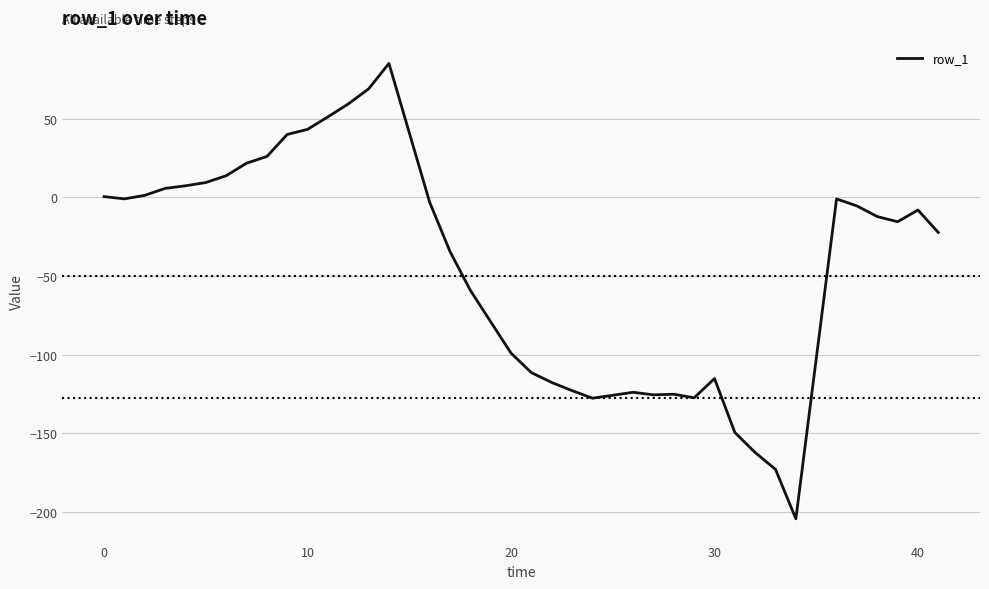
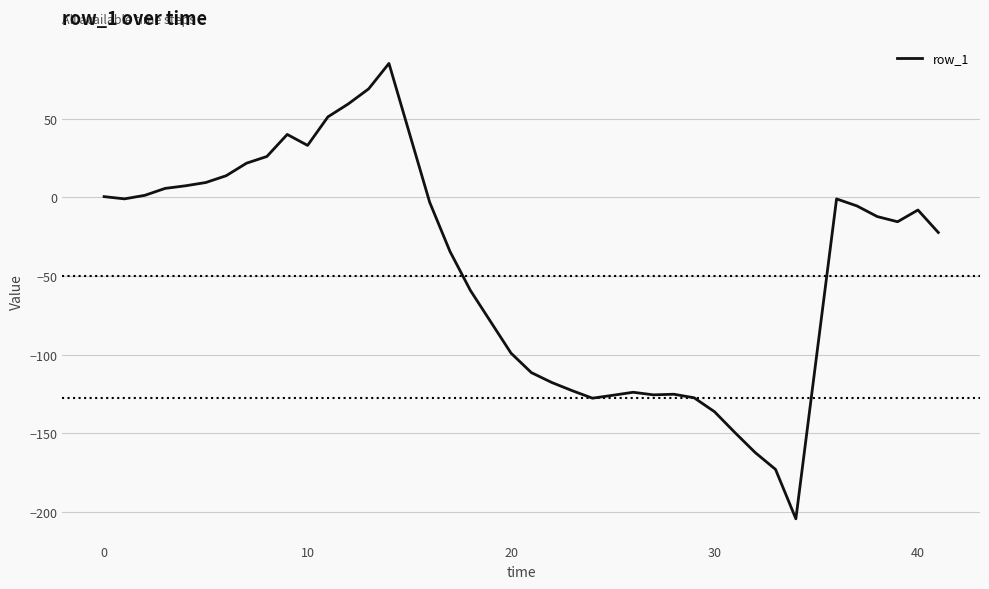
  {
    "0": 1,
-   "10": 43,
+   "10": 33,
    "20": -99,
-   "30": -115,
+   "30": -136,
    "40": -8
  }
